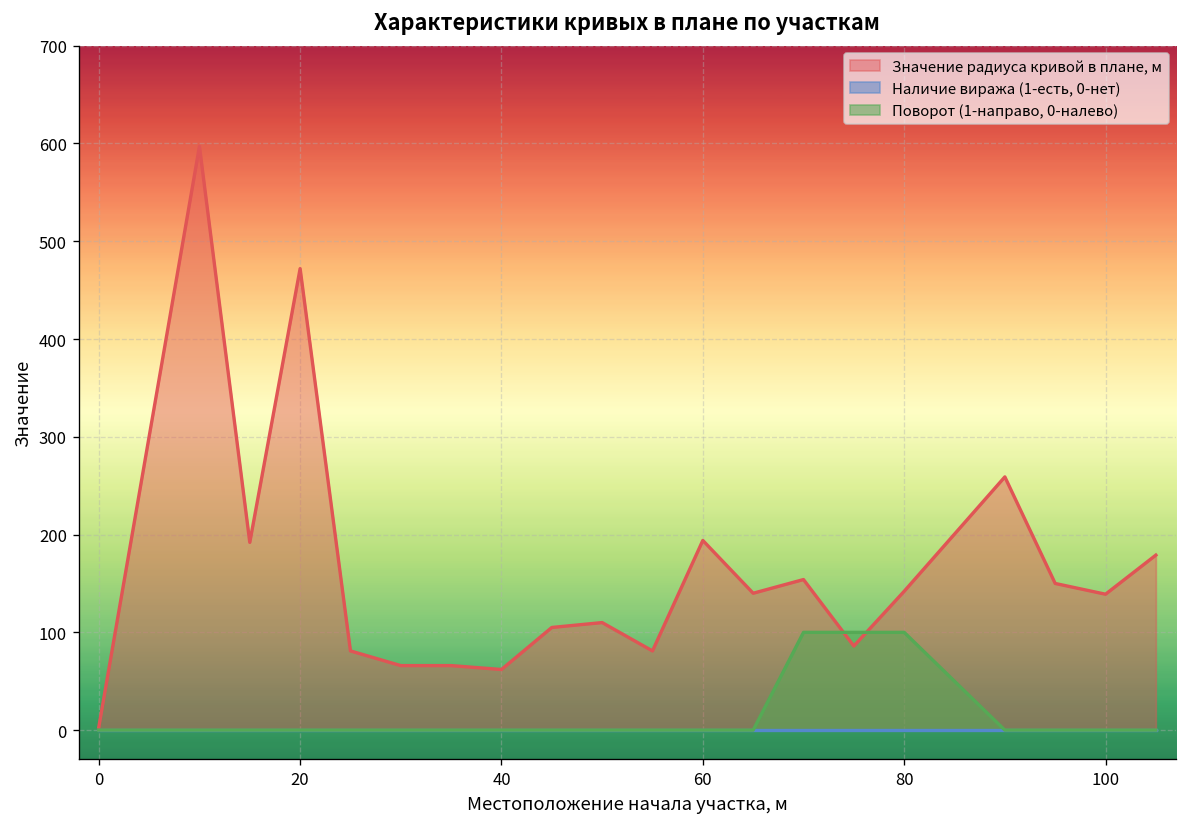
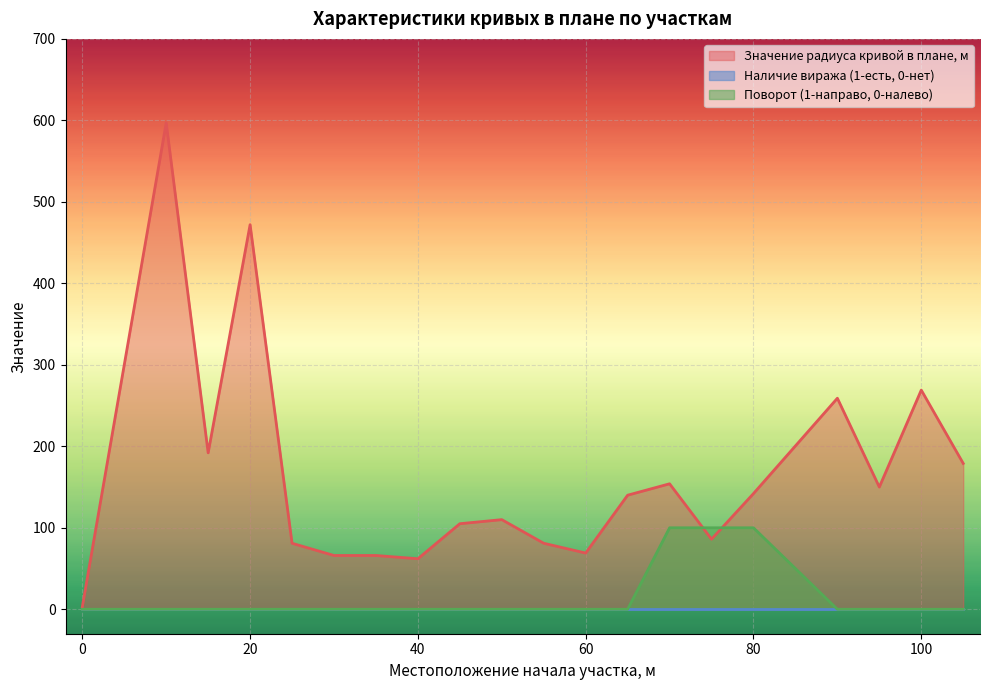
  {
    "Значение радиуса кривой в плане, м": {
      "20": 470,
      "40": 60,
-     "60": 190,
+     "60": 70,
      "80": 140,
-     "100": 140
+     "100": 270
    },
    "Наличие виража (1-есть, 0-нет)": {
      "80": 0
    },
    "Поворот (1-направо, 0-налево)": {
      "80": 100
    }
  }
